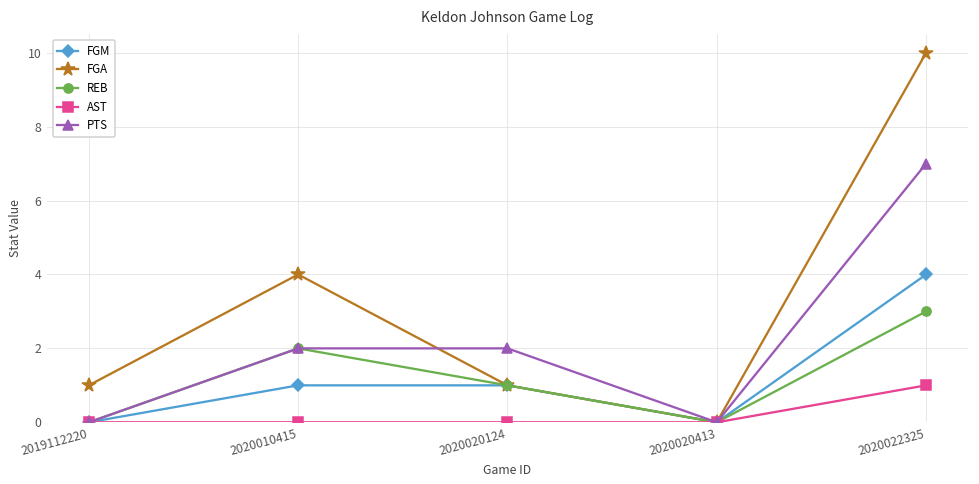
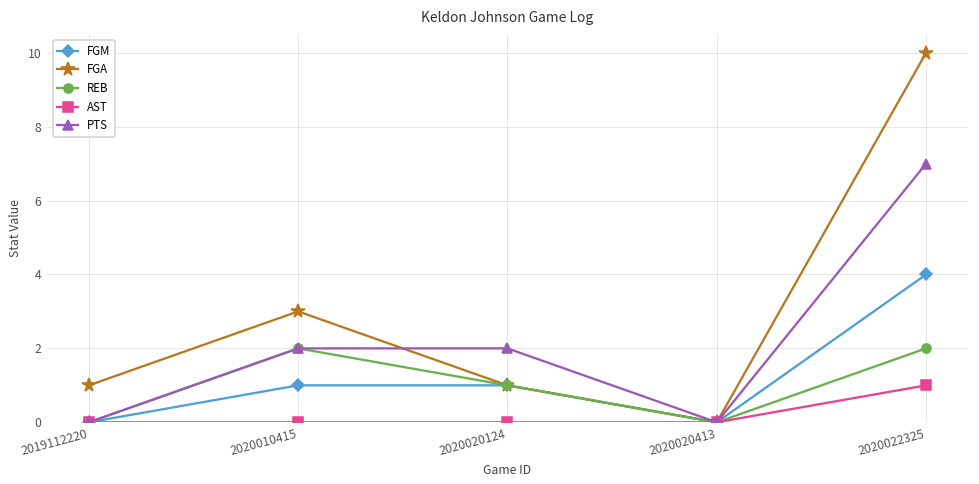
  {
    "FGM": {
      "2020010415": 1,
      "2020022325": 4
    },
    "FGA": {
      "2019112220": 1,
-     "2020010415": 4,
+     "2020010415": 3,
      "2020022325": 10
    },
    "REB": {
-     "2020022325": 3
+     "2020022325": 2
    },
    "AST": {
      "2020010415": 0,
      "2020020124": 0,
      "2020022325": 1
    },
    "PTS": {
      "2020020124": 2,
      "2020022325": 7
    }
  }
